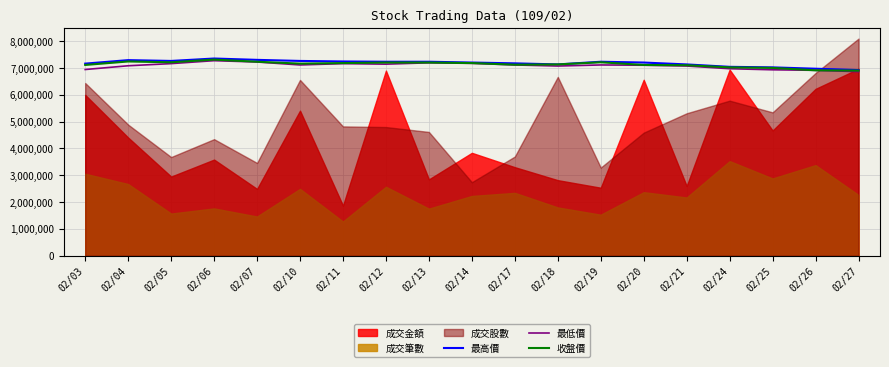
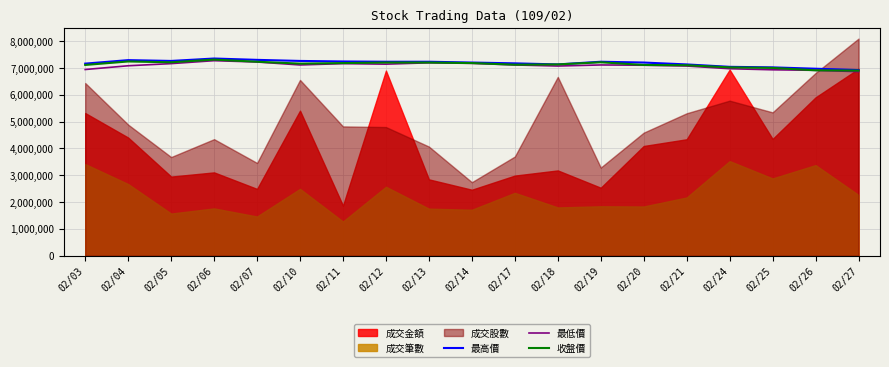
  {
    "成交金額": {
-     "02/03": "6,000,000",
+     "02/03": "5,300,000",
      "02/04": "4,400,000",
      "02/05": "2,900,000",
-     "02/06": "3,600,000",
+     "02/06": "3,100,000",
      "02/07": "2,500,000",
      "02/10": "5,400,000",
      "02/11": "1,900,000",
      "02/12": "6,900,000",
      "02/13": "2,800,000",
-     "02/14": "3,800,000",
-     "02/17": "3,300,000",
-     "02/18": "2,800,000",
+     "02/14": "2,500,000",
+     "02/17": "3,000,000",
+     "02/18": "3,200,000",
      "02/19": "2,500,000",
-     "02/20": "6,600,000",
-     "02/21": "2,600,000",
-     "02/25": "4,700,000",
-     "02/26": "6,200,000"
+     "02/20": "4,100,000",
+     "02/21": "4,300,000",
+     "02/25": "4,400,000",
+     "02/26": "5,900,000"
    },
    "最高價": {
      "02/10": "7,300,000"
    },
    "成交筆數": {
-     "02/03": "3,100,000",
+     "02/03": "3,400,000",
      "02/04": "2,700,000",
      "02/05": "1,600,000",
      "02/06": "1,800,000",
      "02/07": "1,500,000",
      "02/10": "2,500,000",
      "02/11": "1,300,000",
      "02/12": "2,600,000",
      "02/13": "1,800,000",
-     "02/14": "2,200,000",
+     "02/14": "1,700,000",
      "02/17": "2,300,000",
      "02/18": "1,800,000",
-     "02/19": "1,500,000",
-     "02/20": "2,400,000",
+     "02/19": "1,800,000",
+     "02/20": "1,800,000",
      "02/21": "2,200,000",
      "02/24": "3,500,000",
      "02/25": "2,900,000",
      "02/26": "3,400,000",
      "02/27": "2,300,000"
    },
    "最低價": {
      "02/03": "6,900,000",
      "02/04": "7,100,000",
      "02/19": "7,100,000"
    },
    "成交股數": {
      "02/03": "6,400,000",
      "02/04": "4,900,000",
      "02/05": "3,700,000",
      "02/06": "4,300,000",
      "02/07": "3,500,000",
      "02/10": "6,600,000",
      "02/11": "4,800,000",
      "02/12": "4,800,000",
-     "02/13": "4,600,000",
+     "02/13": "4,100,000",
      "02/14": "2,700,000",
      "02/17": "3,700,000",
      "02/18": "6,700,000",
      "02/19": "3,300,000",
      "02/20": "4,600,000",
      "02/21": "5,300,000",
      "02/24": "5,800,000",
      "02/25": "5,300,000",
      "02/26": "6,800,000",
      "02/27": "8,100,000"
    }
  }
